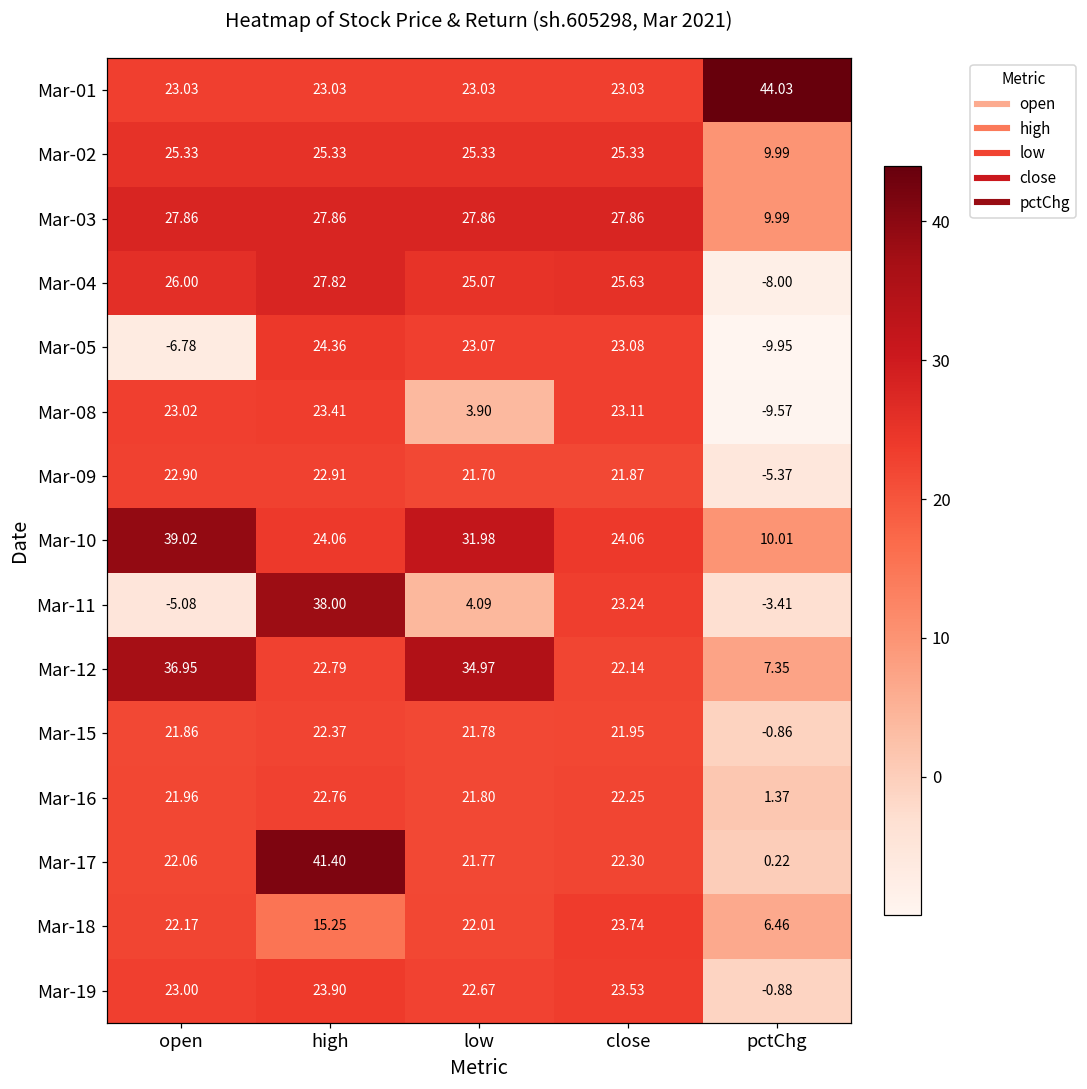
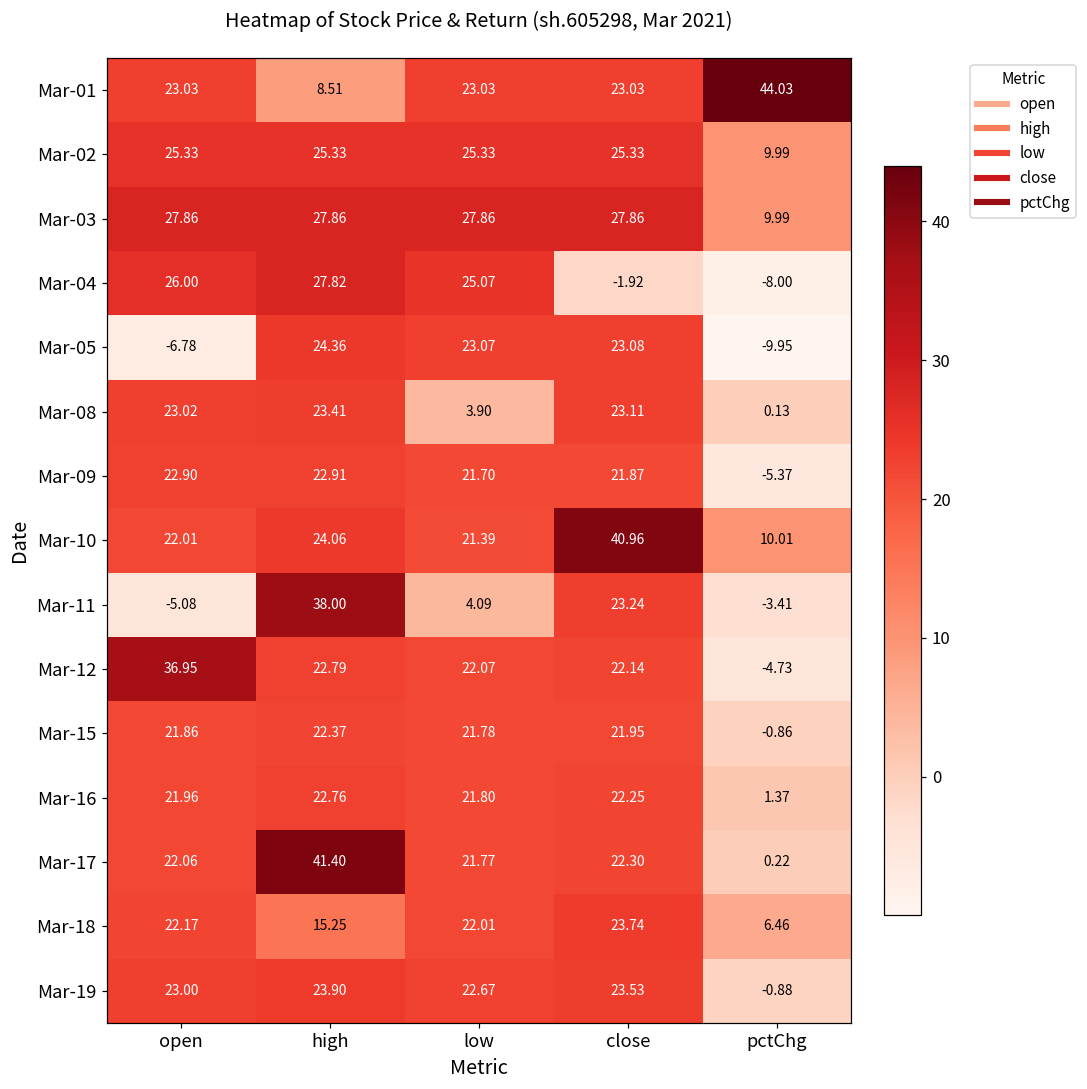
  {
    "Mar-01": {
      "open": 23.03,
-     "high": 23.03,
+     "high": 8.51,
      "low": 23.03,
      "close": 23.03,
      "pctChg": 44.03
    },
    "Mar-02": {
      "open": 25.33,
      "high": 25.33,
      "low": 25.33,
      "close": 25.33,
      "pctChg": 9.99
    },
    "Mar-03": {
      "open": 27.86,
      "high": 27.86,
      "low": 27.86,
      "close": 27.86,
      "pctChg": 9.99
    },
    "Mar-04": {
      "open": 26.00,
      "high": 27.82,
      "low": 25.07,
-     "close": 25.63,
+     "close": -1.92,
      "pctChg": -8.00
    },
    "Mar-05": {
      "open": -6.78,
      "high": 24.36,
      "low": 23.07,
      "close": 23.08,
      "pctChg": -9.95
    },
    "Mar-08": {
      "open": 23.02,
      "high": 23.41,
      "low": 3.90,
      "close": 23.11,
-     "pctChg": -9.57
+     "pctChg": 0.13
    },
    "Mar-09": {
      "open": 22.90,
      "high": 22.91,
      "low": 21.70,
      "close": 21.87,
      "pctChg": -5.37
    },
    "Mar-10": {
-     "open": 39.02,
+     "open": 22.01,
      "high": 24.06,
-     "low": 31.98,
-     "close": 24.06,
+     "low": 21.39,
+     "close": 40.96,
      "pctChg": 10.01
    },
    "Mar-11": {
      "open": -5.08,
      "high": 38.00,
      "low": 4.09,
      "close": 23.24,
      "pctChg": -3.41
    },
    "Mar-12": {
      "open": 36.95,
      "high": 22.79,
-     "low": 34.97,
+     "low": 22.07,
      "close": 22.14,
-     "pctChg": 7.35
+     "pctChg": -4.73
    },
    "Mar-15": {
      "open": 21.86,
      "high": 22.37,
      "low": 21.78,
      "close": 21.95,
      "pctChg": -0.86
    },
    "Mar-16": {
      "open": 21.96,
      "high": 22.76,
      "low": 21.80,
      "close": 22.25,
      "pctChg": 1.37
    },
    "Mar-17": {
      "open": 22.06,
      "high": 41.40,
      "low": 21.77,
      "close": 22.30,
      "pctChg": 0.22
    },
    "Mar-18": {
      "open": 22.17,
      "high": 15.25,
      "low": 22.01,
      "close": 23.74,
      "pctChg": 6.46
    },
    "Mar-19": {
      "open": 23.00,
      "high": 23.90,
      "low": 22.67,
      "close": 23.53,
      "pctChg": -0.88
    }
  }
